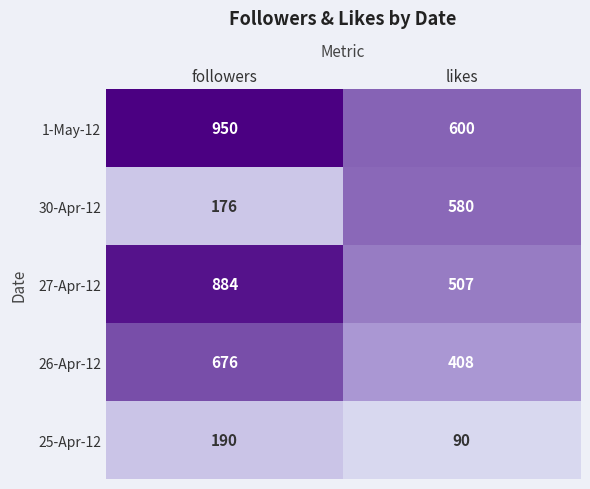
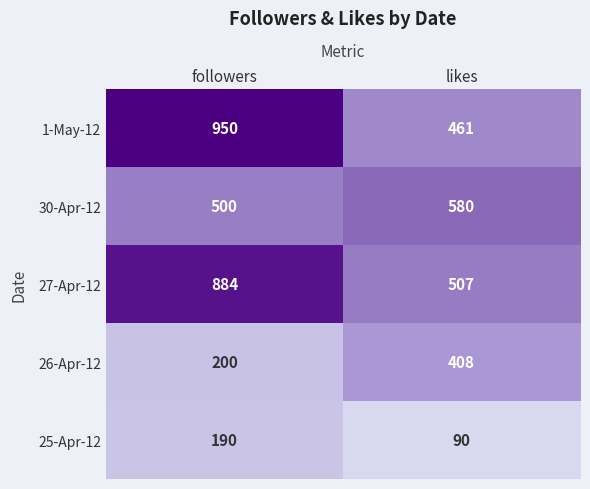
  {
    "1-May-12": {
      "followers": 950,
-     "likes": 600
+     "likes": 461
    },
    "30-Apr-12": {
-     "followers": 176,
+     "followers": 500,
      "likes": 580
    },
    "27-Apr-12": {
      "followers": 884,
      "likes": 507
    },
    "26-Apr-12": {
-     "followers": 676,
+     "followers": 200,
      "likes": 408
    },
    "25-Apr-12": {
      "followers": 190,
      "likes": 90
    }
  }
